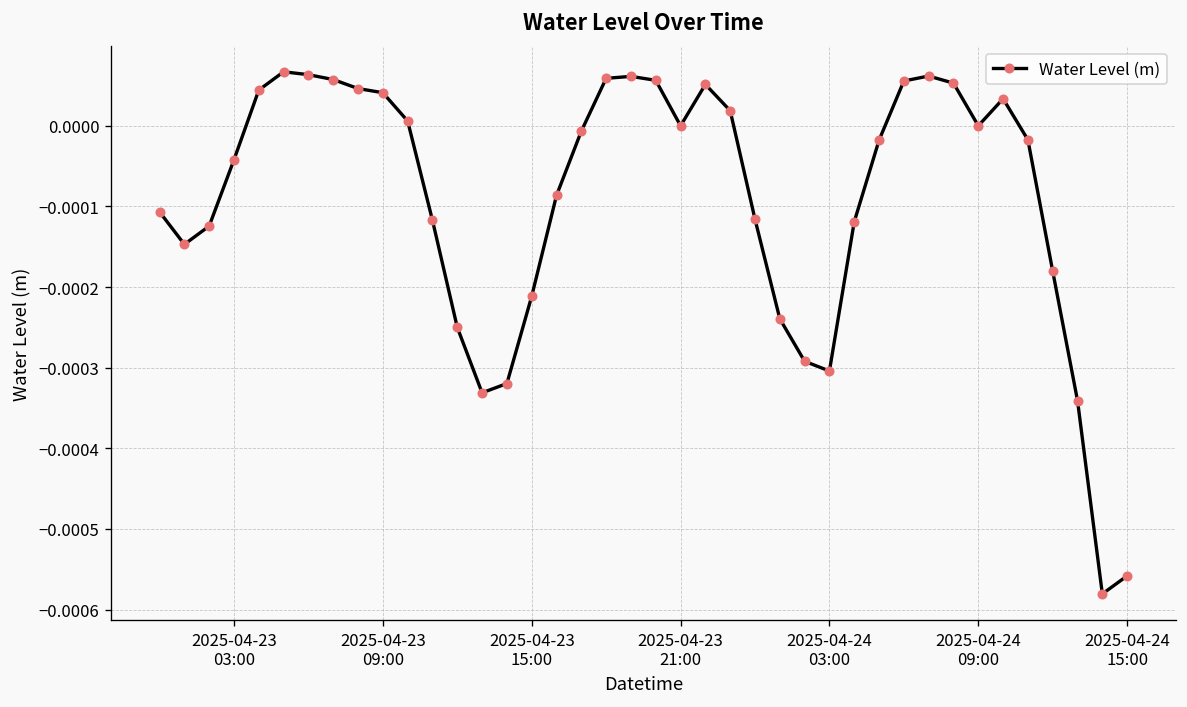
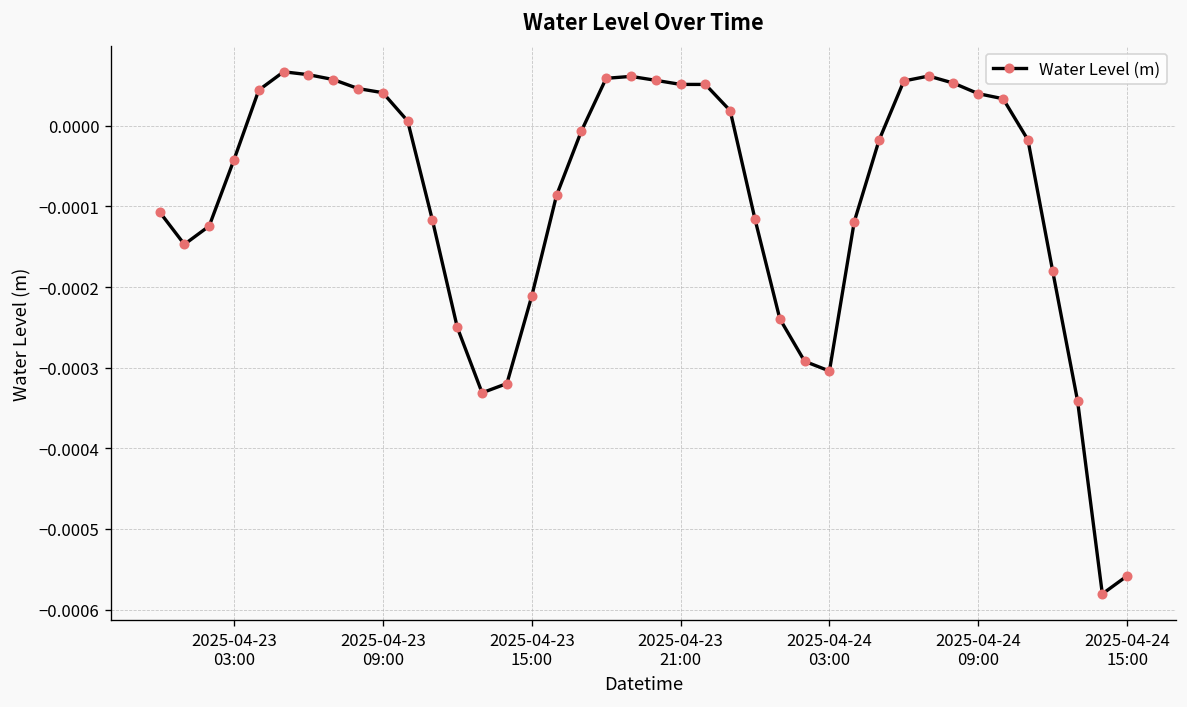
  {
    "2025-04-23 03:00": -0.00004,
    "2025-04-23 09:00": 0.00004,
    "2025-04-23 15:00": -0.00021,
-   "2025-04-23 21:00": 0.0000,
+   "2025-04-23 21:00": 0.0001,
    "2025-04-24 03:00": -0.00030,
-   "2025-04-24 09:00": 0.00000,
+   "2025-04-24 09:00": 0.00004,
    "2025-04-24 15:00": -0.00056
  }
